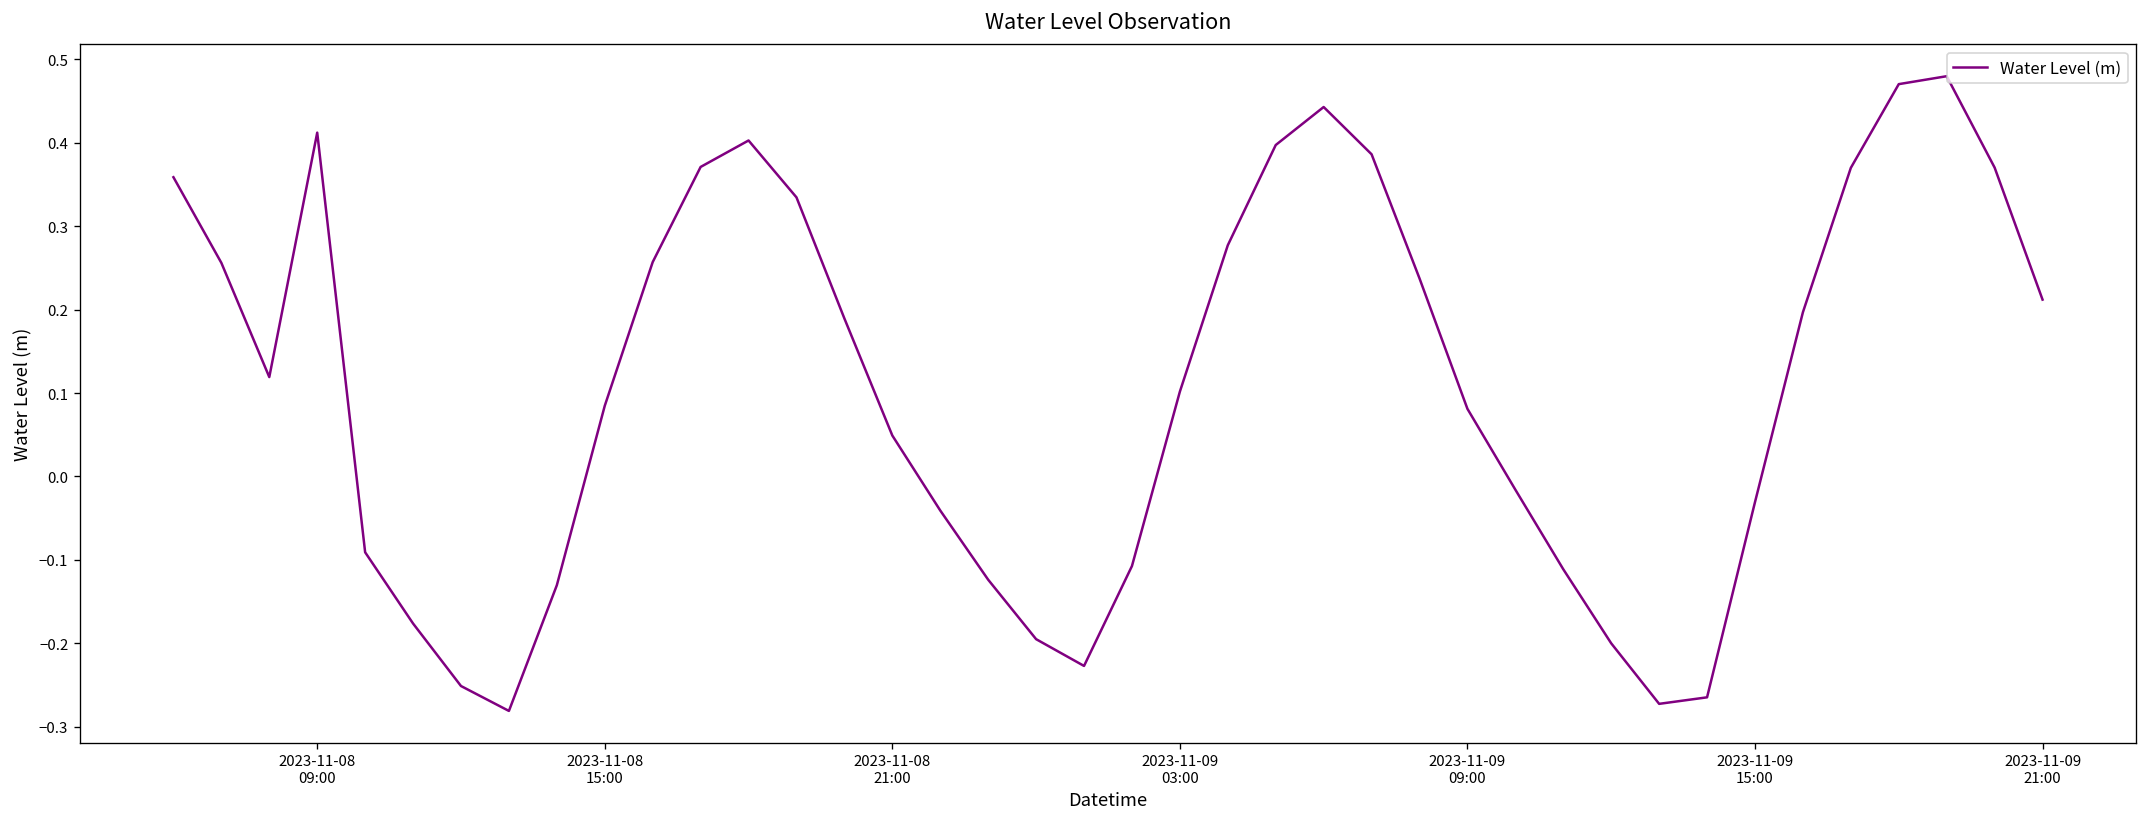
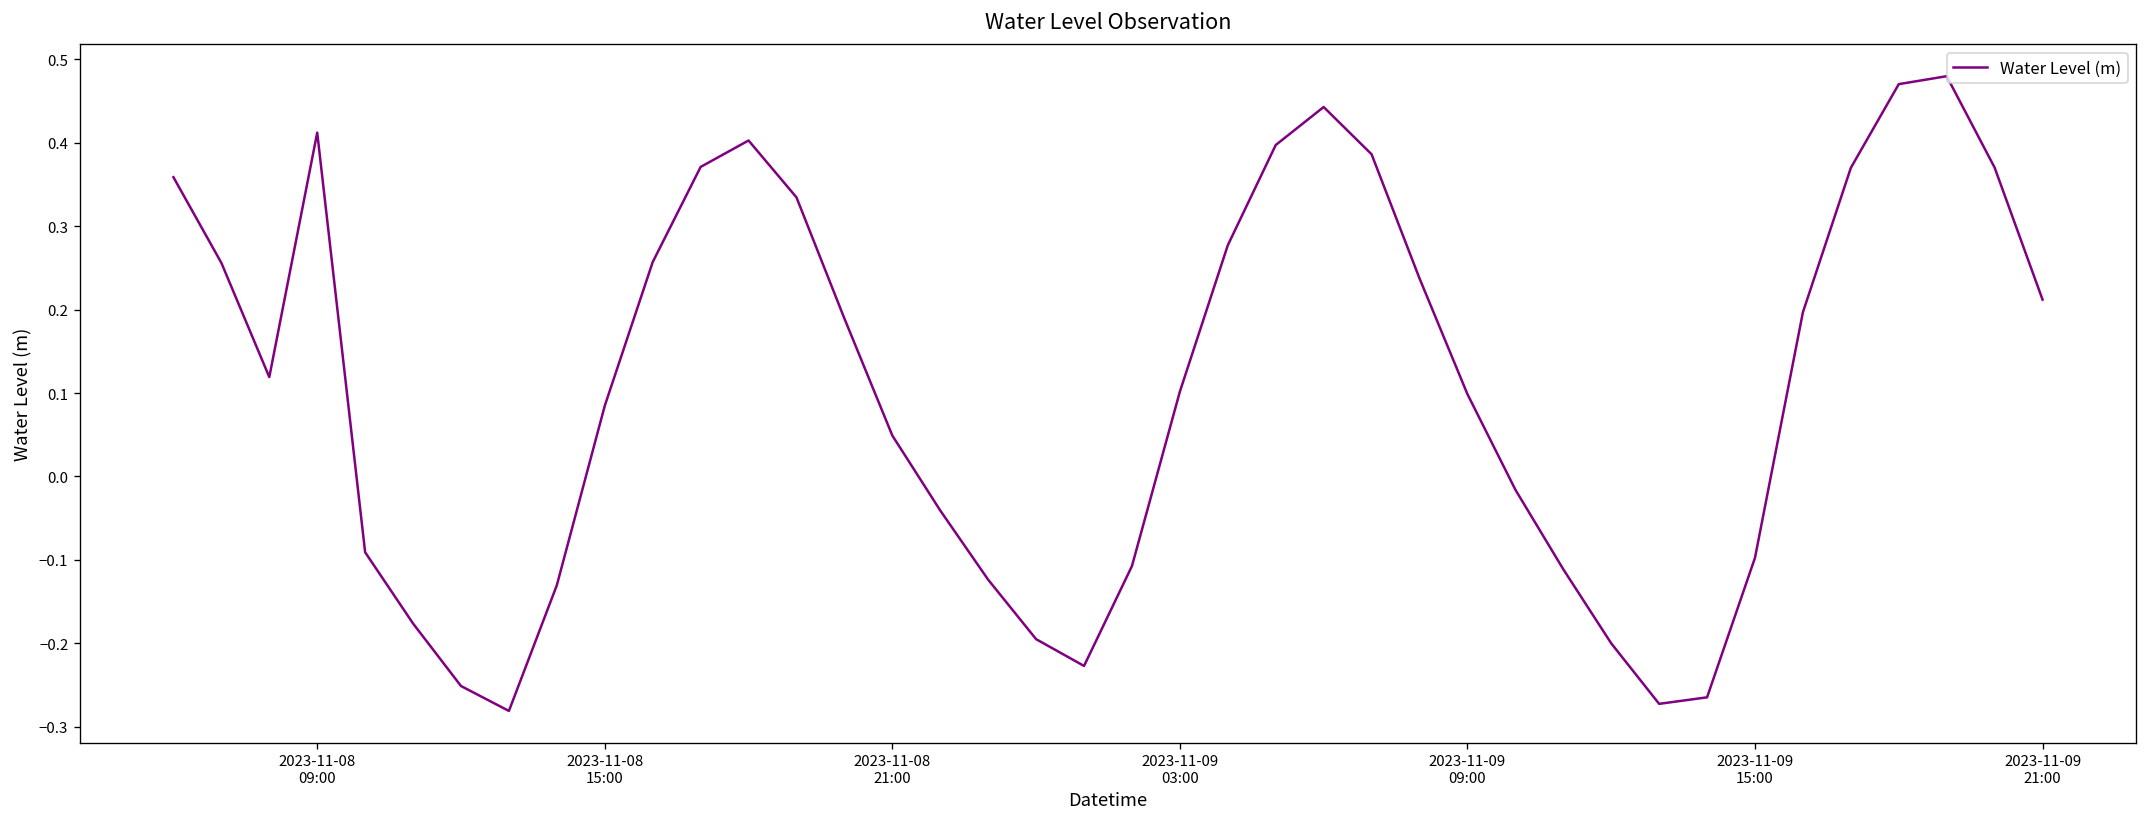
  {
    "2023-11-08 09:00": 0.41,
    "2023-11-08 15:00": 0.08,
    "2023-11-08 21:00": 0.05,
    "2023-11-09 03:00": 0.10,
-   "2023-11-09 09:00": 0.08,
-   "2023-11-09 15:00": -0.03,
+   "2023-11-09 09:00": 0.10,
+   "2023-11-09 15:00": -0.10,
    "2023-11-09 21:00": 0.21
  }
